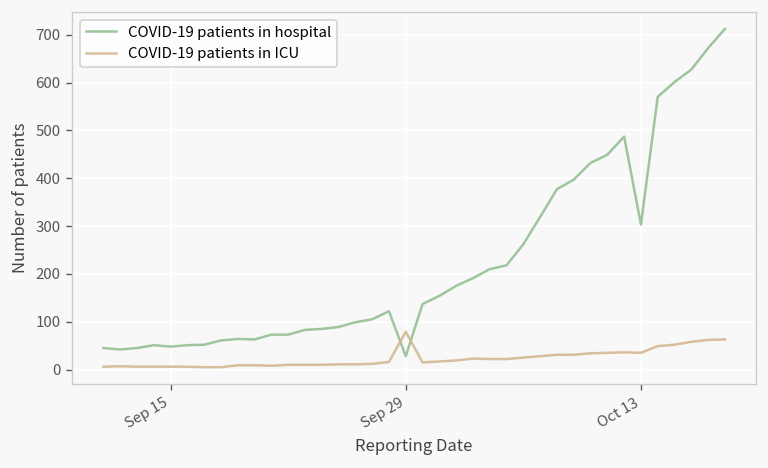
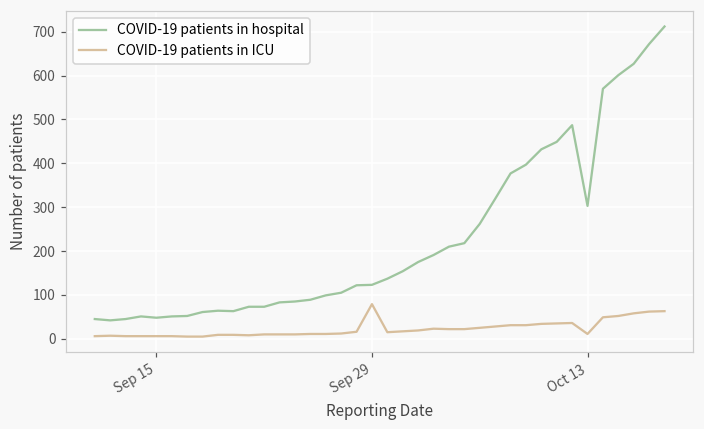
  {
    "COVID-19 patients in hospital": {
      "Sep 15": 50,
-     "Sep 29": 30,
+     "Sep 29": 120,
      "Oct 13": 300
    },
    "COVID-19 patients in ICU": {
      "Sep 15": 10,
      "Sep 29": 80,
-     "Oct 13": 40
+     "Oct 13": 10
    }
  }
